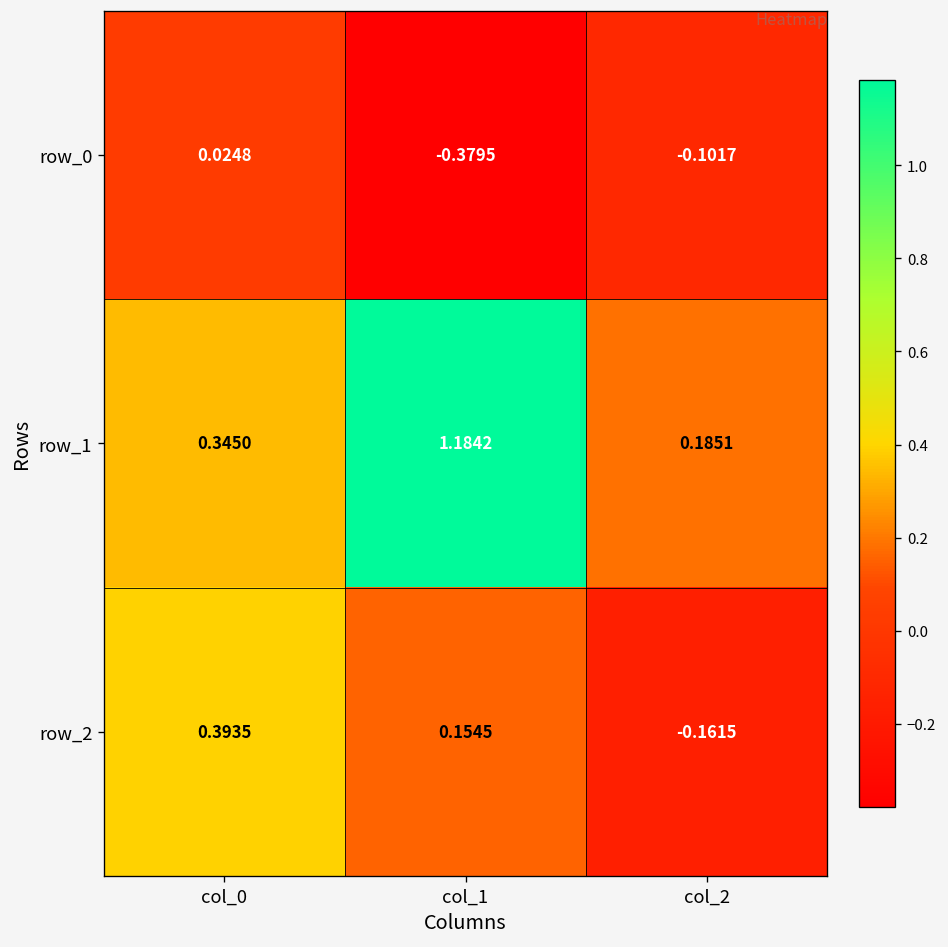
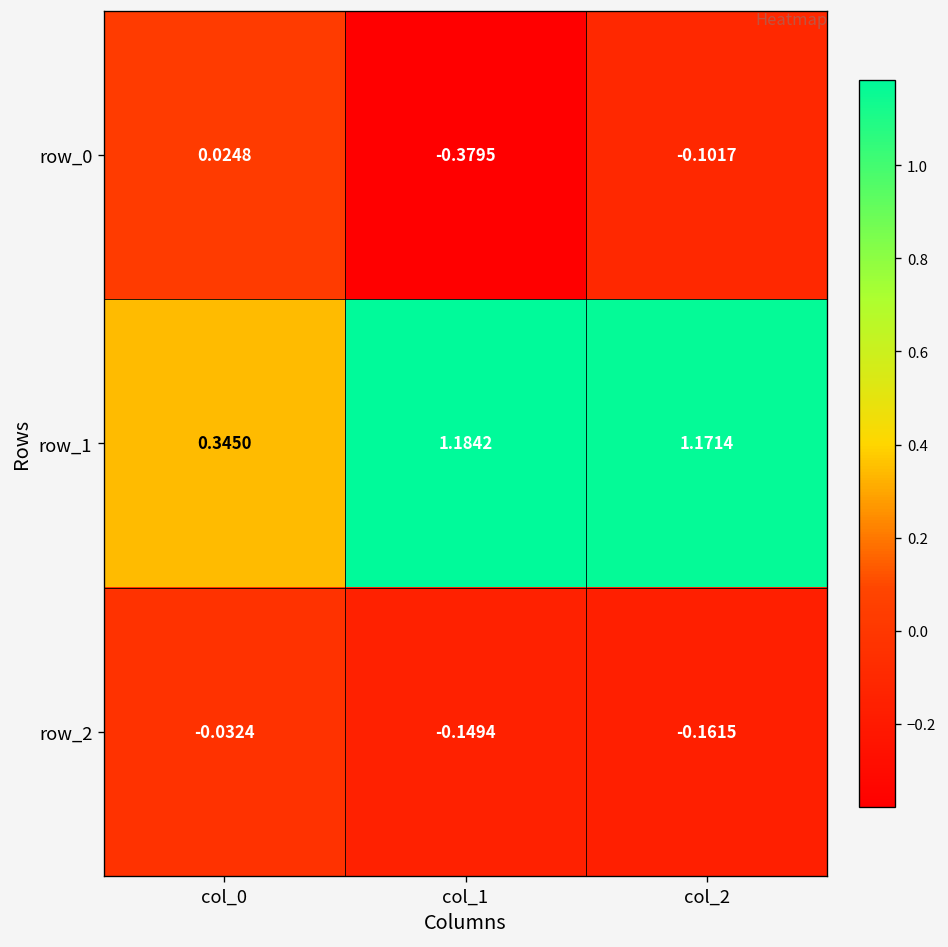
  {
    "row_0": {
      "col_0": 0.0248,
      "col_1": -0.3795
    },
    "row_1": {
      "col_0": 0.3450,
      "col_1": 1.1842,
-     "col_2": 0.1851
+     "col_2": 1.1714
    },
    "row_2": {
-     "col_0": 0.3935,
-     "col_1": 0.1545,
+     "col_0": -0.0324,
+     "col_1": -0.1494,
      "col_2": -0.1615
    }
  }
